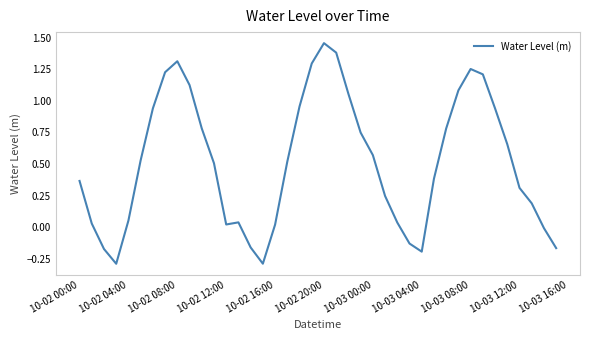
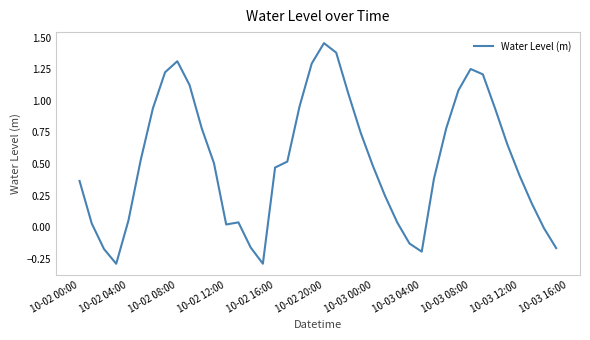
  {
    "10-02 00:00": 0.37,
    "10-02 04:00": 0.05,
    "10-02 08:00": 1.31,
    "10-02 12:00": 0.02,
-   "10-02 16:00": 0.02,
+   "10-02 16:00": 0.47,
    "10-02 20:00": 1.46,
-   "10-03 00:00": 0.57,
+   "10-03 00:00": 0.49,
    "10-03 04:00": -0.19,
    "10-03 08:00": 1.25,
-   "10-03 12:00": 0.31
+   "10-03 12:00": 0.41
  }
